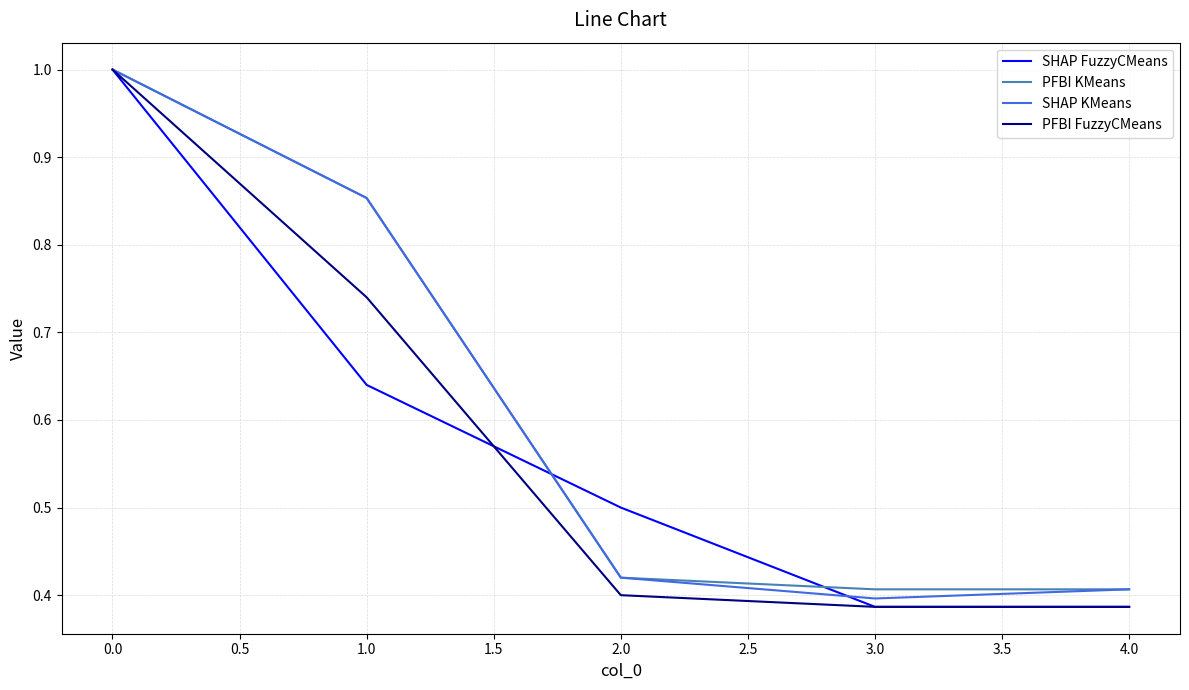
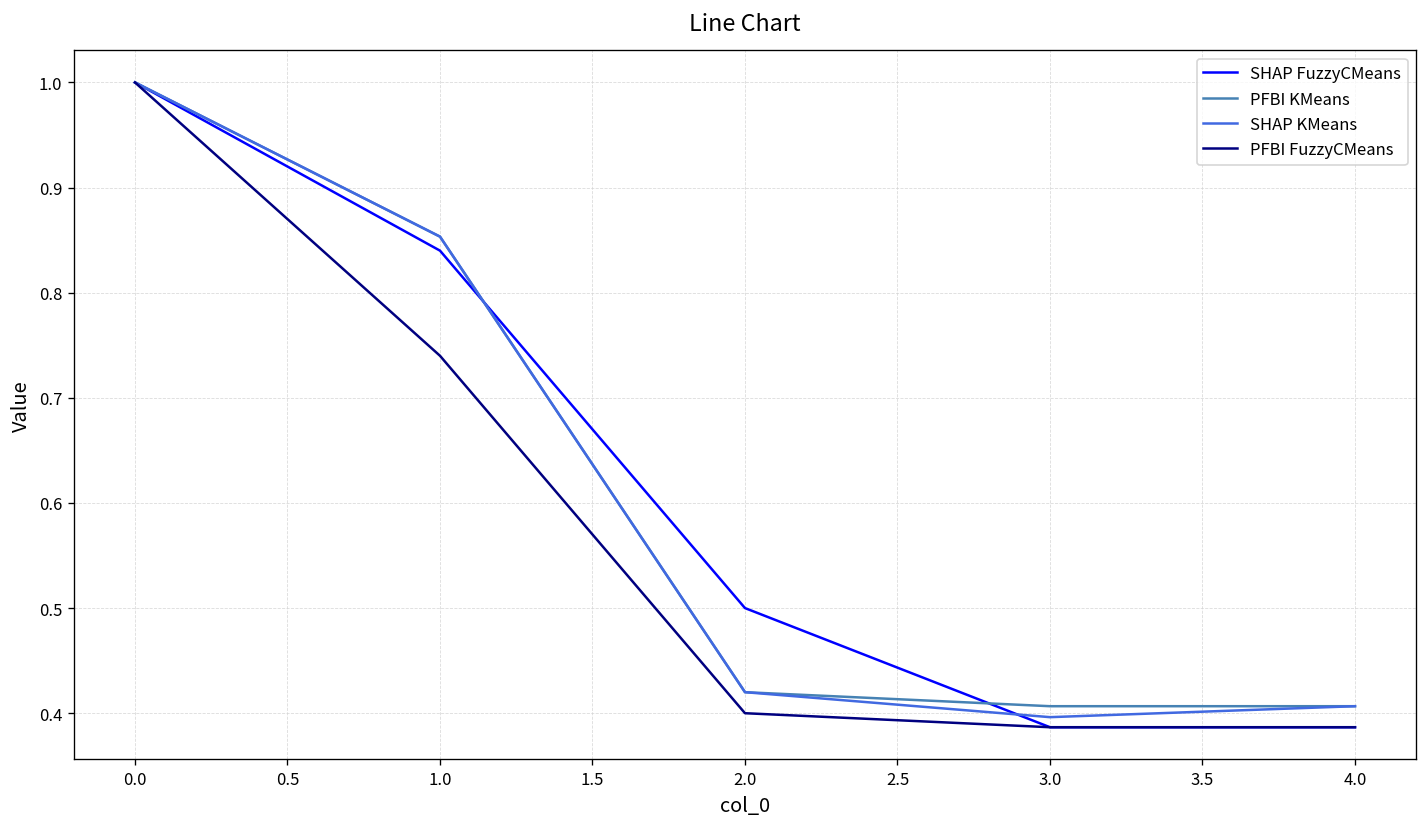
  {
    "SHAP FuzzyCMeans": {
-     "1.0": 0.64,
+     "1.0": 0.84,
      "2.0": 0.50
    },
    "PFBI FuzzyCMeans": {
      "1.0": 0.74,
      "2.0": 0.40
    }
  }
